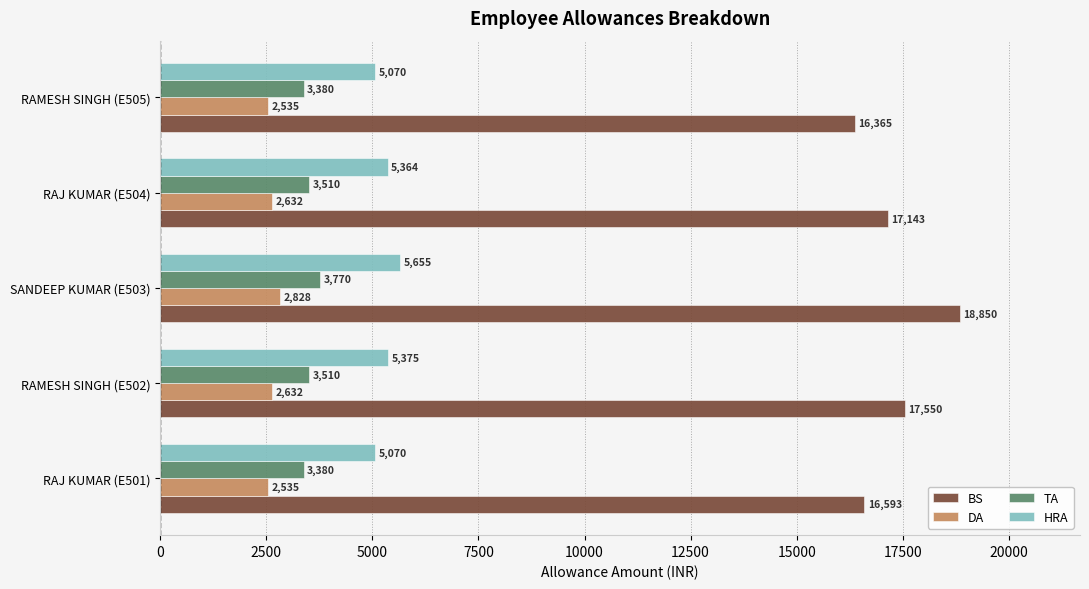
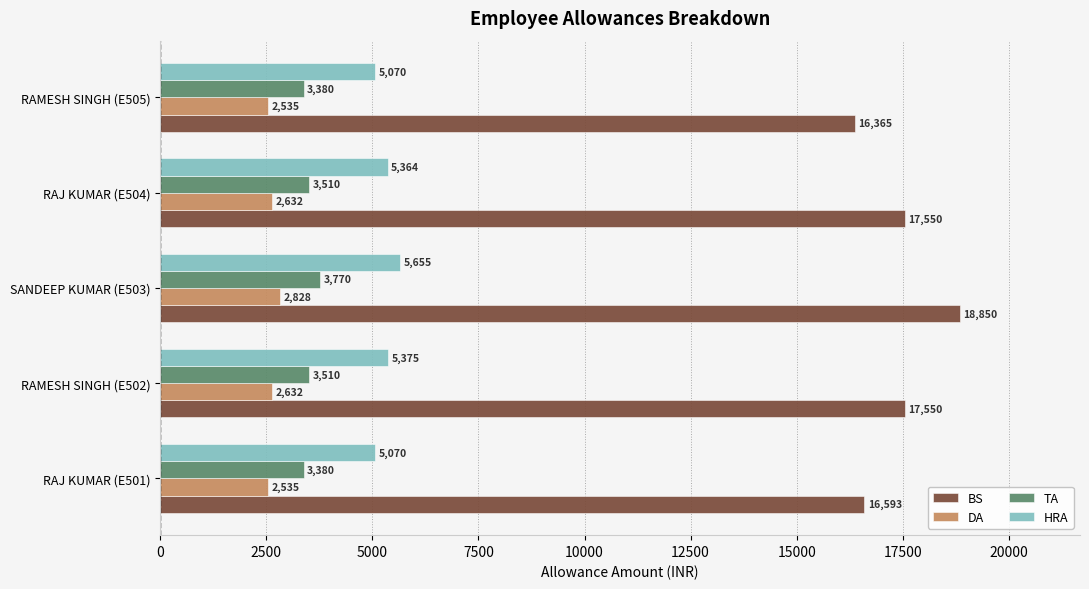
  {
    "BS": {
      "RAMESH SINGH (E505)": "16,365",
-     "RAJ KUMAR (E504)": "17,143",
+     "RAJ KUMAR (E504)": "17,550",
      "SANDEEP KUMAR (E503)": "18,850",
      "RAMESH SINGH (E502)": "17,550",
      "RAJ KUMAR (E501)": "16,593"
    },
    "DA": {
      "RAMESH SINGH (E505)": "2,535",
      "RAJ KUMAR (E504)": "2,632",
      "SANDEEP KUMAR (E503)": "2,828",
      "RAMESH SINGH (E502)": "2,632",
      "RAJ KUMAR (E501)": "2,535"
    },
    "TA": {
      "RAMESH SINGH (E505)": "3,380",
      "RAJ KUMAR (E504)": "3,510",
      "SANDEEP KUMAR (E503)": "3,770",
      "RAMESH SINGH (E502)": "3,510",
      "RAJ KUMAR (E501)": "3,380"
    },
    "HRA": {
      "RAMESH SINGH (E505)": "5,070",
      "RAJ KUMAR (E504)": "5,364",
      "SANDEEP KUMAR (E503)": "5,655",
      "RAMESH SINGH (E502)": "5,375",
      "RAJ KUMAR (E501)": "5,070"
    }
  }
